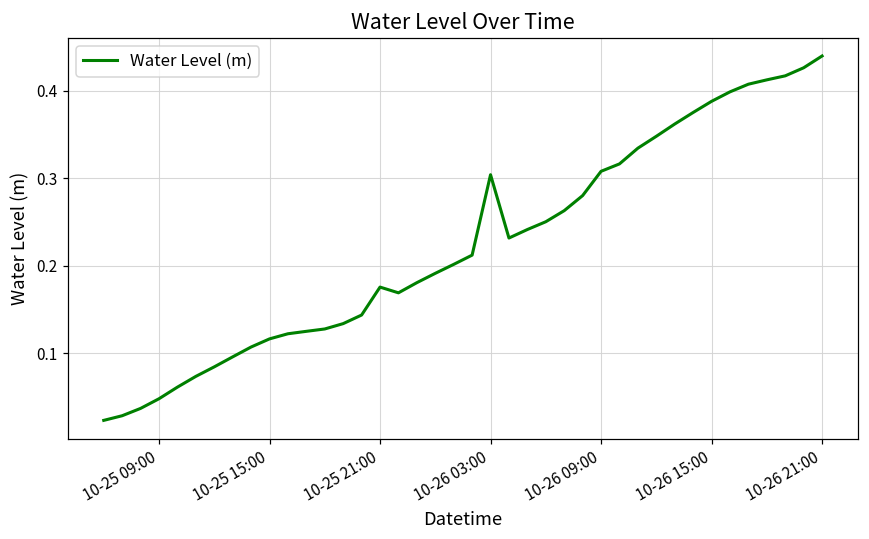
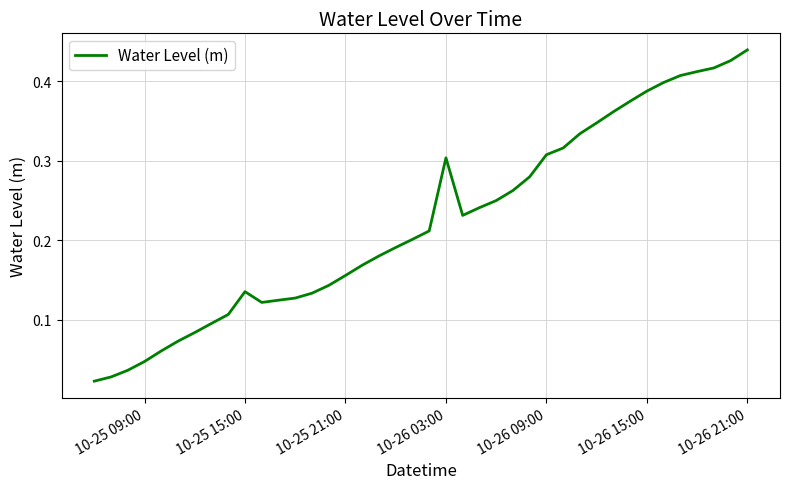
  {
    "10-25 09:00": 0.05,
-   "10-25 15:00": 0.12,
-   "10-25 21:00": 0.18,
+   "10-25 15:00": 0.14,
+   "10-25 21:00": 0.16,
    "10-26 03:00": 0.30,
    "10-26 09:00": 0.31,
    "10-26 15:00": 0.39,
    "10-26 21:00": 0.44
  }
